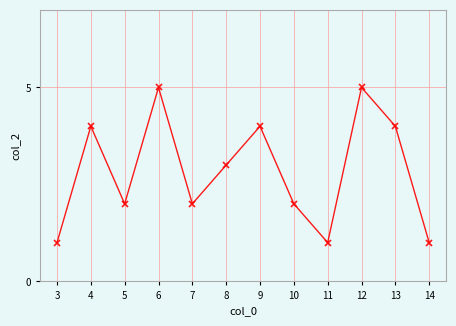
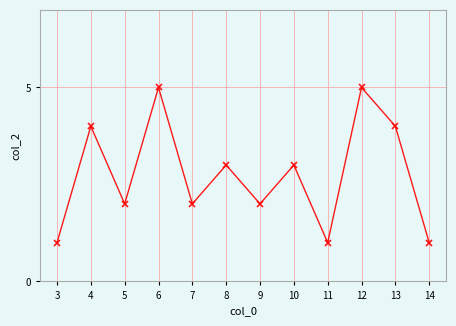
  {
    "3": 1,
    "4": 4,
    "5": 2,
    "6": 5,
    "7": 2,
    "8": 3,
-   "9": 4,
-   "10": 2,
+   "9": 2,
+   "10": 3,
    "11": 1,
    "12": 5,
    "13": 4,
    "14": 1
  }
